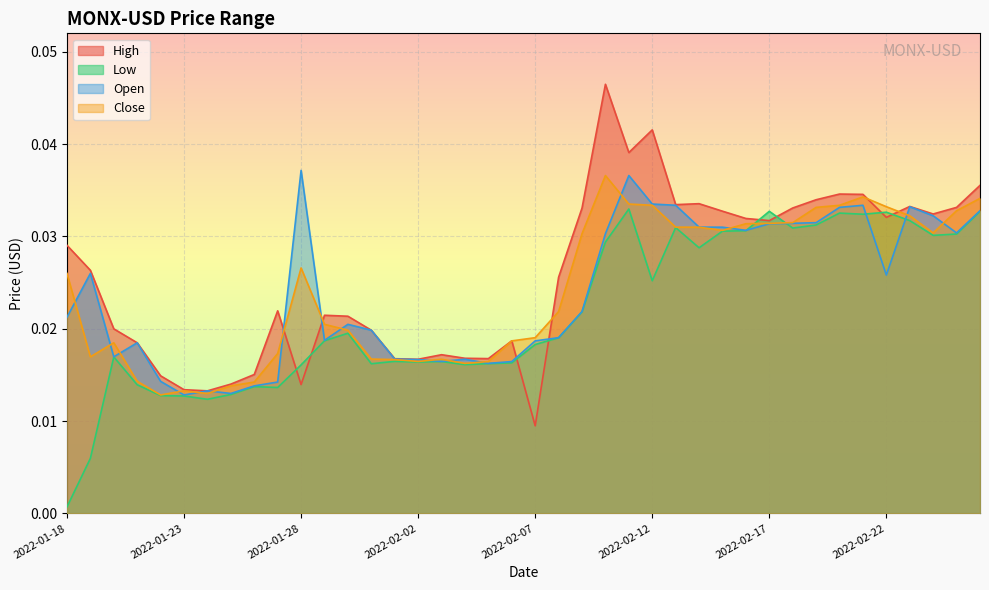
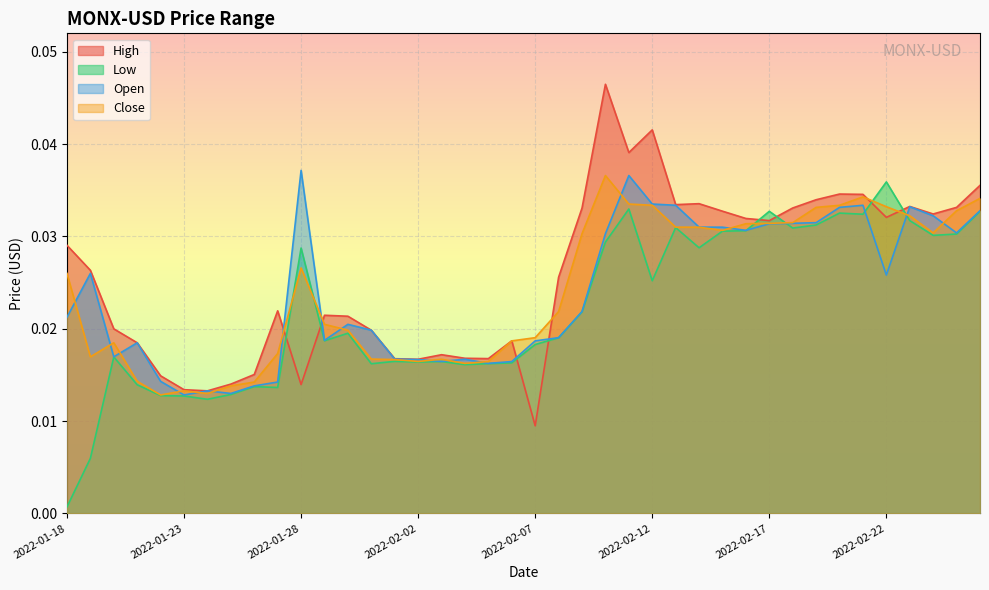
  {
    "High": {
      "2022-01-18": 0.029,
      "2022-01-28": 0.014,
      "2022-02-07": 0.009,
      "2022-02-12": 0.042,
      "2022-02-17": 0.032,
      "2022-02-22": 0.032
    },
    "Low": {
      "2022-01-18": 0.001,
-     "2022-01-28": 0.016,
+     "2022-01-28": 0.029,
      "2022-02-07": 0.018,
      "2022-02-12": 0.025,
      "2022-02-17": 0.033,
-     "2022-02-22": 0.033
+     "2022-02-22": 0.036
    },
    "Open": {
      "2022-01-18": 0.021,
      "2022-01-28": 0.037,
      "2022-02-07": 0.019,
      "2022-02-22": 0.026
    },
    "Close": {
      "2022-01-18": 0.026,
      "2022-01-28": 0.027,
      "2022-02-07": 0.019,
      "2022-02-22": 0.033
    }
  }
